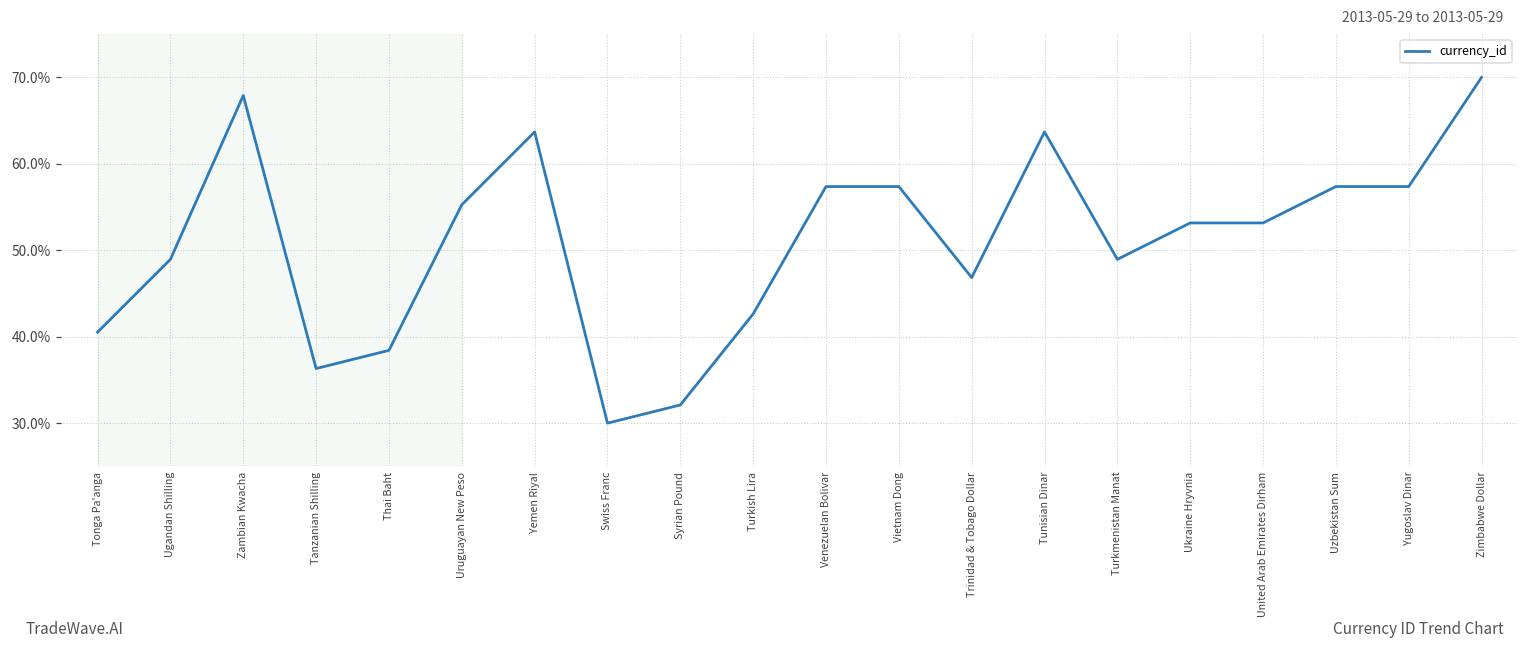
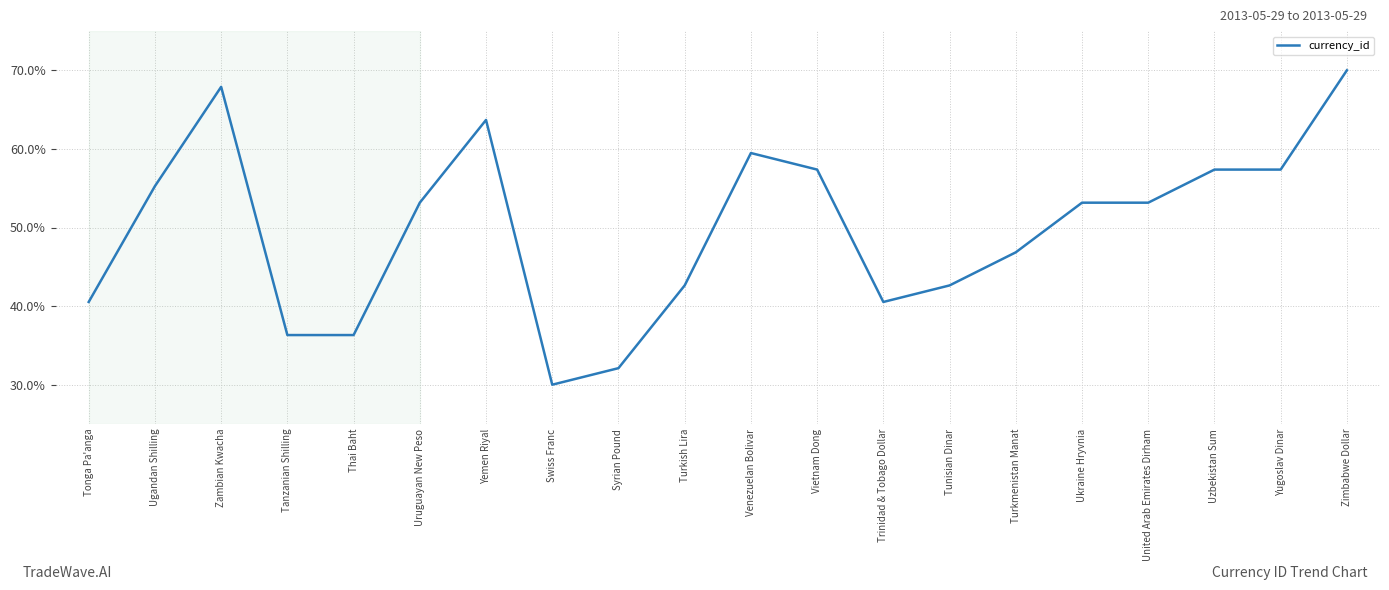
  {
    "Tonga Pa'anga": "41%",
-   "Ugandan Shilling": "49%",
+   "Ugandan Shilling": "55%",
    "Zambian Kwacha": "68%",
    "Tanzanian Shilling": "36%",
-   "Thai Baht": "38%",
-   "Uruguayan New Peso": "55%",
+   "Thai Baht": "36%",
+   "Uruguayan New Peso": "53%",
    "Yemen Riyal": "64%",
    "Swiss Franc": "30%",
    "Syrian Pound": "32%",
    "Turkish Lira": "43%",
-   "Venezuelan Bolivar": "57%",
+   "Venezuelan Bolivar": "59%",
    "Vietnam Dong": "57%",
-   "Trinidad & Tobago Dollar": "47%",
-   "Tunisian Dinar": "64%",
-   "Turkmenistan Manat": "49%",
+   "Trinidad & Tobago Dollar": "41%",
+   "Tunisian Dinar": "43%",
+   "Turkmenistan Manat": "47%",
    "Ukraine Hryvnia": "53%",
    "United Arab Emirates Dirham": "53%",
    "Uzbekistan Sum": "57%",
    "Yugoslav Dinar": "57%",
    "Zimbabwe Dollar": "70%"
  }
